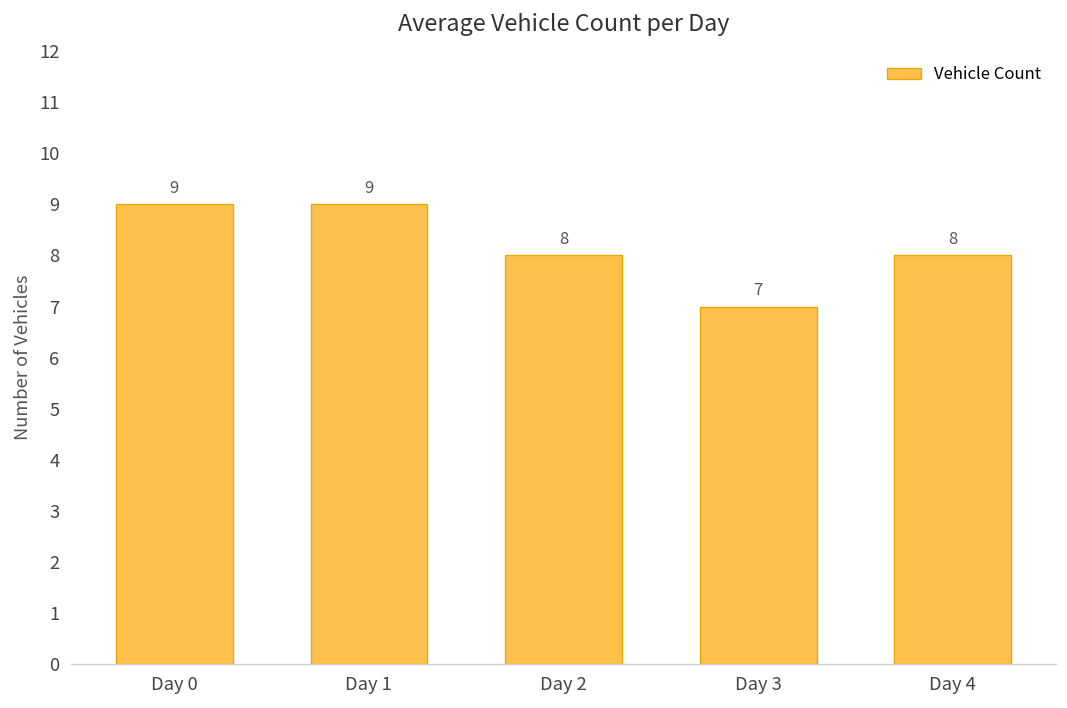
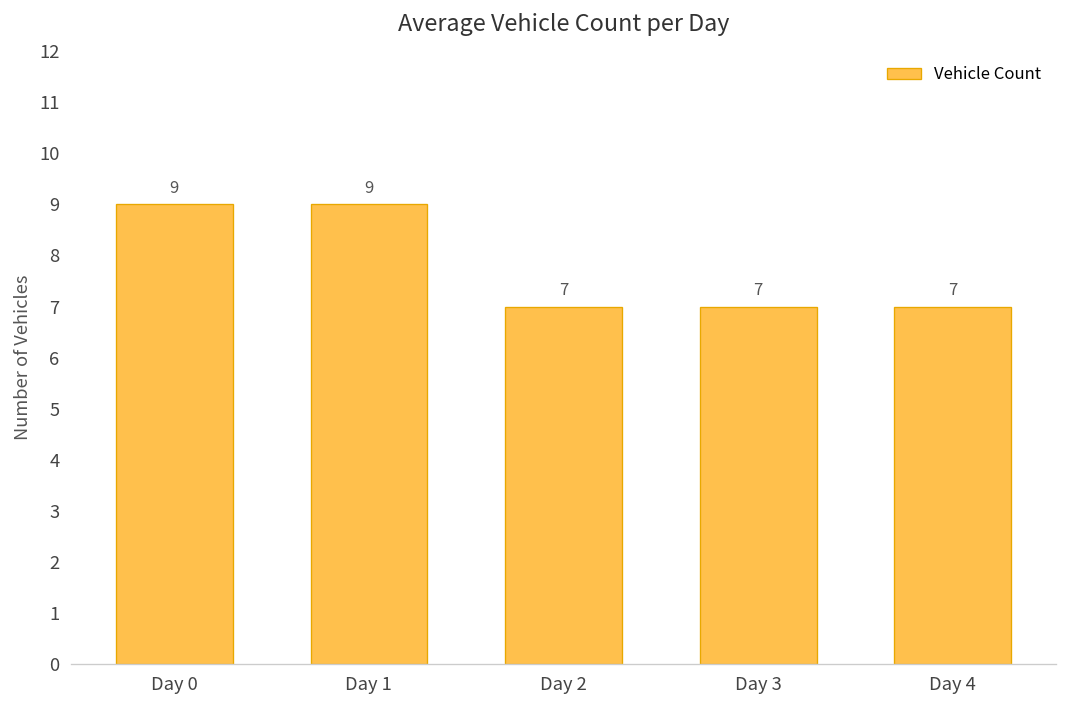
  {
    "Day 0": 9,
    "Day 1": 9,
-   "Day 2": 8,
+   "Day 2": 7,
    "Day 3": 7,
-   "Day 4": 8
+   "Day 4": 7
  }
